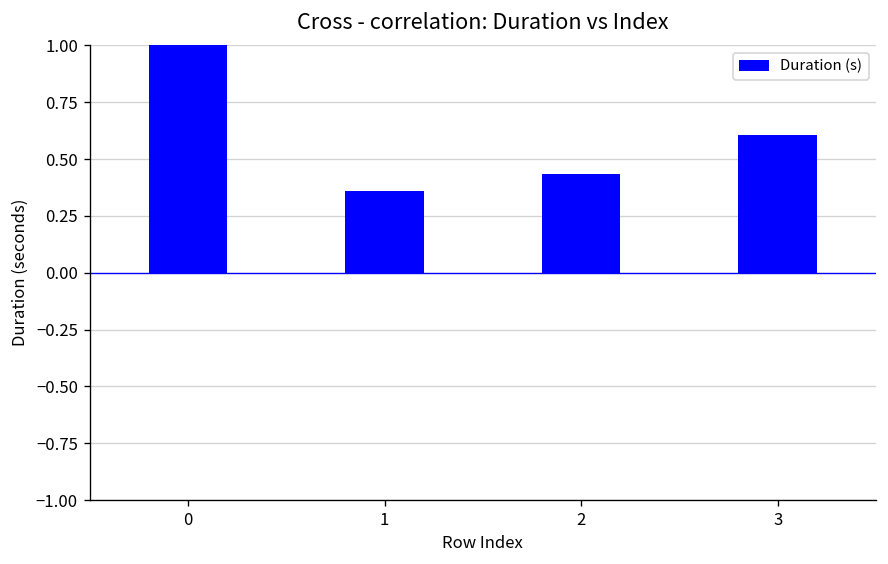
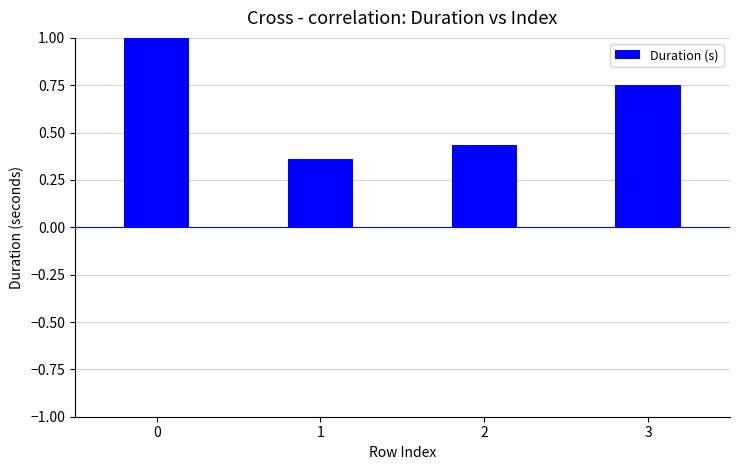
  {
    "0": 1.00,
    "1": 0.36,
    "2": 0.43,
-   "3": 0.61
+   "3": 0.75
  }
